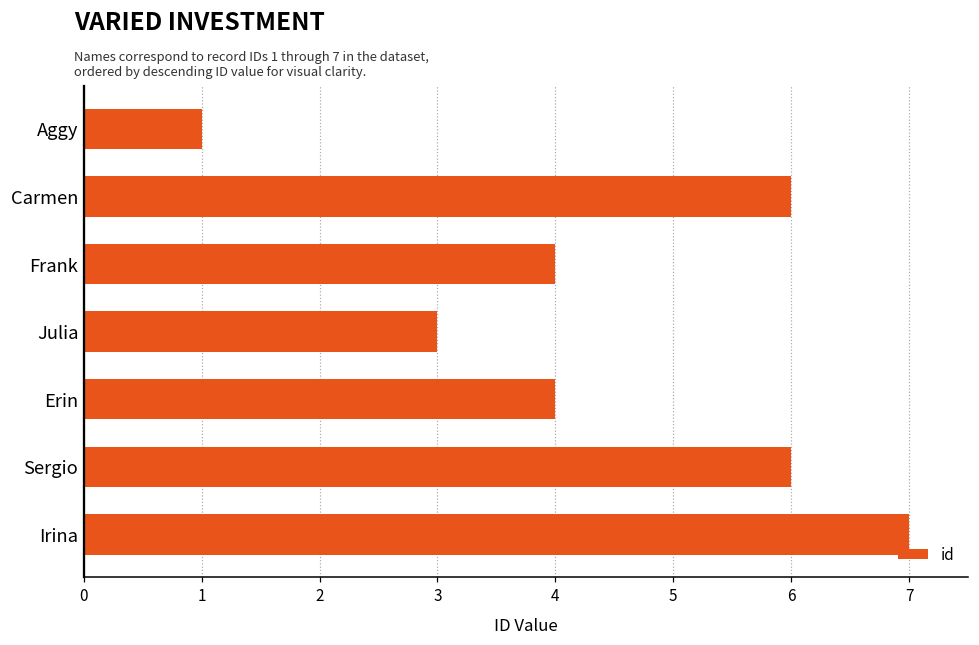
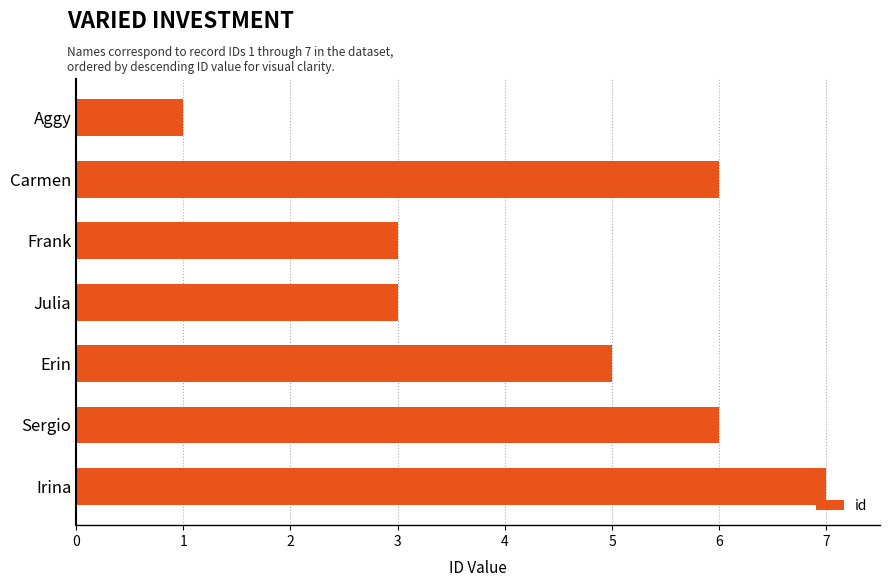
  {
    "Aggy": 1.00,
    "Carmen": 6.00,
-   "Frank": 4.00,
+   "Frank": 3.00,
    "Julia": 3.00,
-   "Erin": 4.00,
+   "Erin": 5.00,
    "Sergio": 6.00,
    "Irina": 7.00
  }
